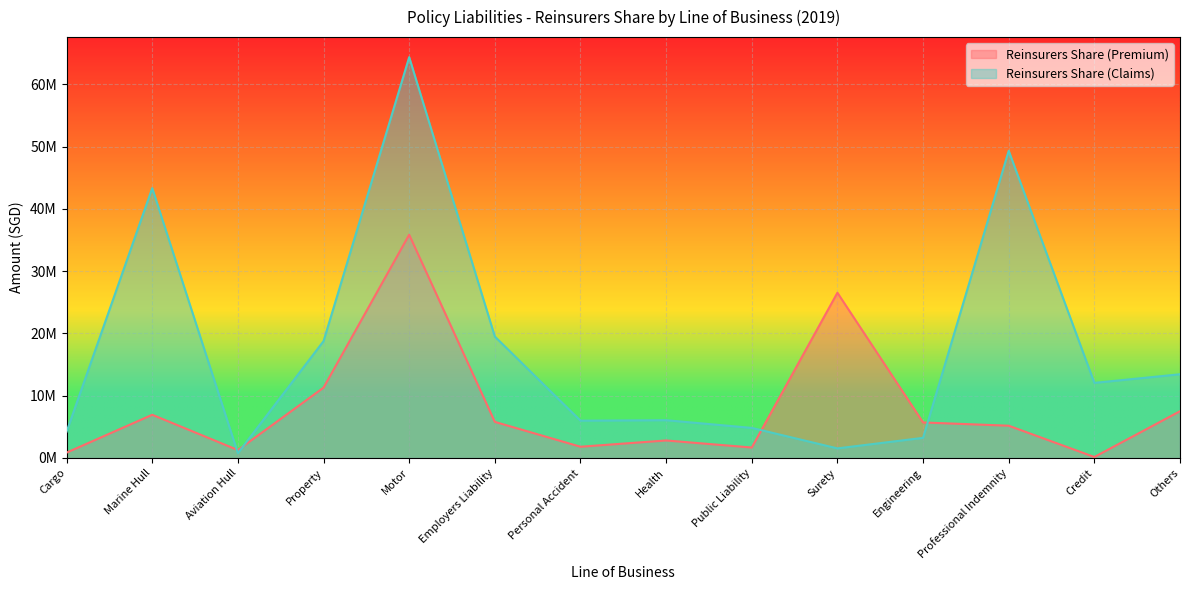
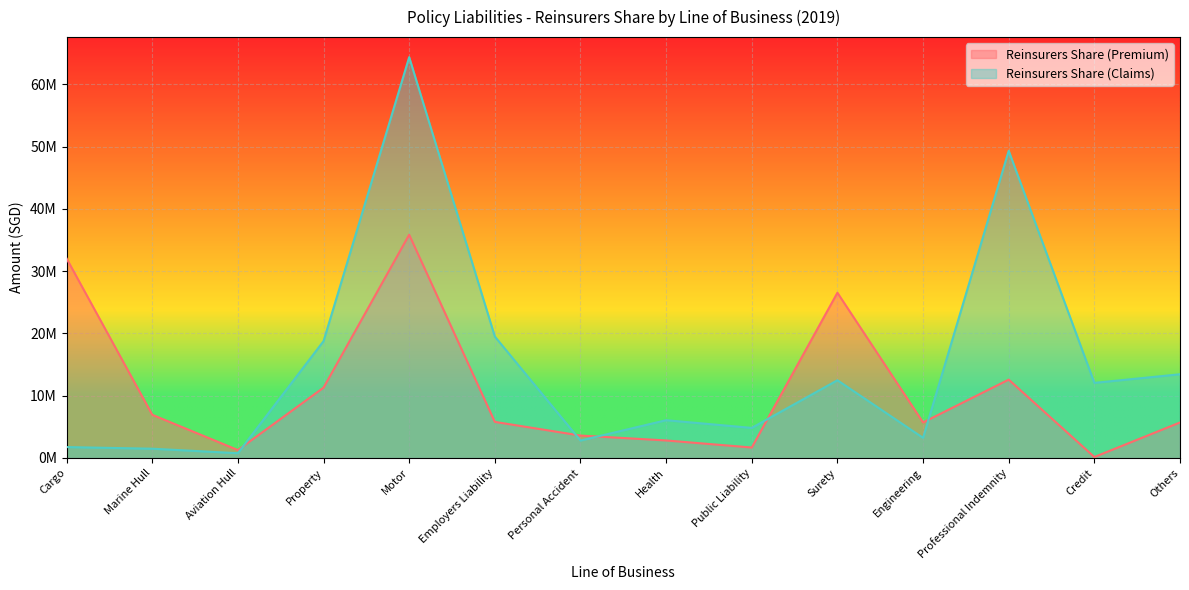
  {
    "Reinsurers Share (Premium)": {
-     "Cargo": 1000000,
+     "Cargo": 32000000,
      "Marine Hull": 7000000,
      "Aviation Hull": 1000000,
      "Property": 11000000,
      "Motor": 36000000,
      "Employers Liability": 6000000,
-     "Personal Accident": 2000000,
+     "Personal Accident": 4000000,
      "Health": 3000000,
      "Public Liability": 2000000,
      "Surety": 27000000,
      "Engineering": 6000000,
-     "Professional Indemnity": 5000000,
+     "Professional Indemnity": 13000000,
      "Credit": 0,
-     "Others": 8000000
+     "Others": 6000000
    },
    "Reinsurers Share (Claims)": {
-     "Cargo": 4000000,
-     "Marine Hull": 43000000,
+     "Cargo": 2000000,
+     "Marine Hull": 1000000,
      "Aviation Hull": 1000000,
      "Property": 19000000,
      "Motor": 64000000,
      "Employers Liability": 20000000,
-     "Personal Accident": 6000000,
+     "Personal Accident": 3000000,
      "Health": 6000000,
      "Public Liability": 5000000,
-     "Surety": 2000000,
+     "Surety": 12000000,
      "Engineering": 3000000,
      "Professional Indemnity": 49000000,
      "Credit": 12000000,
      "Others": 13000000
    }
  }
